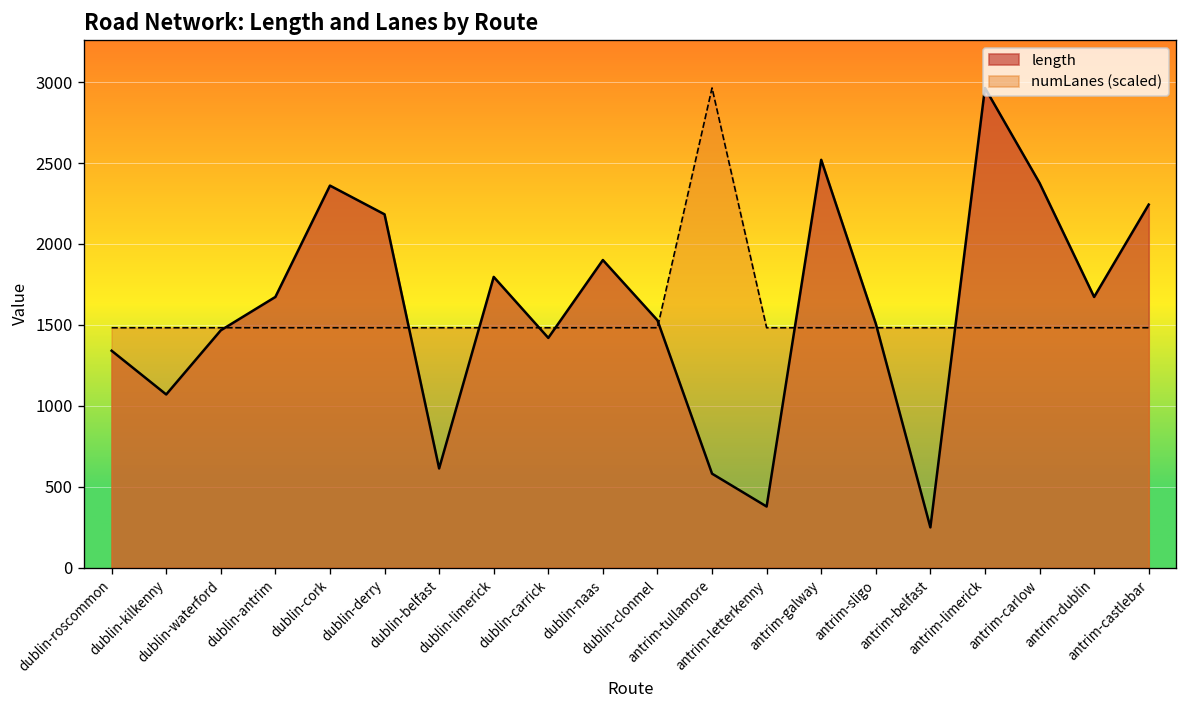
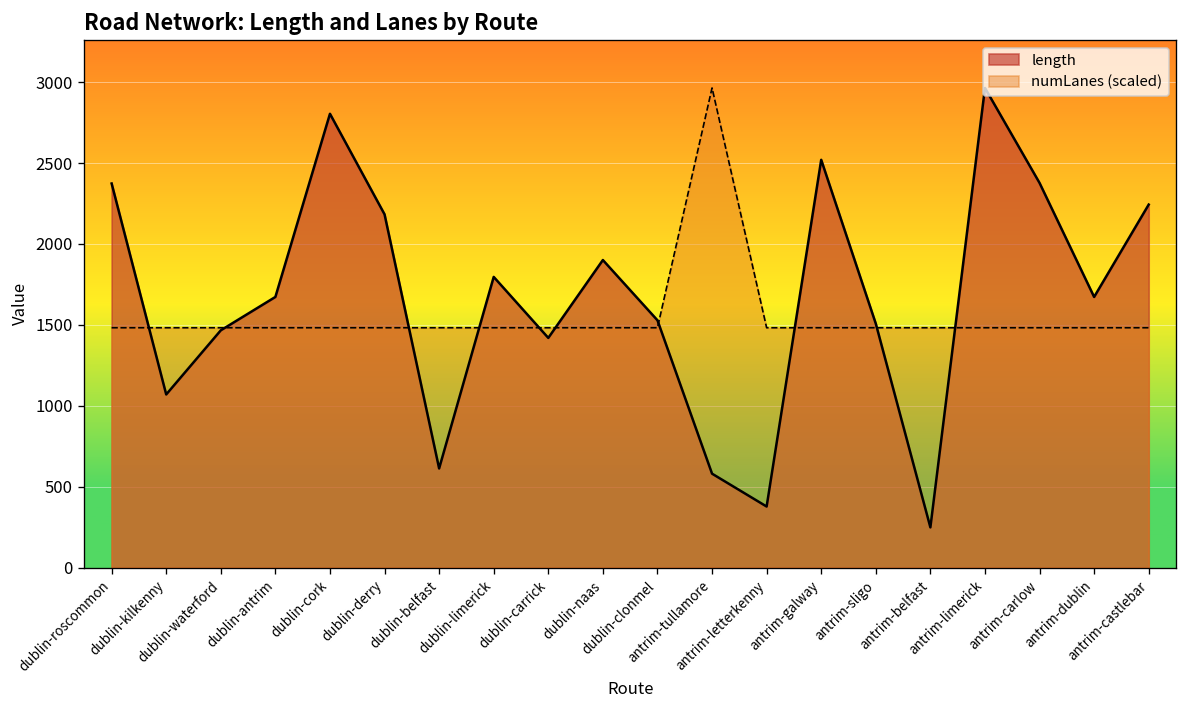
  {
    "length": {
-     "dublin-roscommon": 1340,
+     "dublin-roscommon": 2370,
      "dublin-kilkenny": 1070,
      "dublin-antrim": 1670,
-     "dublin-cork": 2360,
+     "dublin-cork": 2800,
      "dublin-derry": 2180,
      "dublin-belfast": 610,
      "dublin-limerick": 1800,
      "dublin-carrick": 1420,
      "dublin-naas": 1900,
      "dublin-clonmel": 1530,
      "antrim-tullamore": 580,
      "antrim-letterkenny": 380,
      "antrim-galway": 2520,
      "antrim-sligo": 1510,
      "antrim-belfast": 250,
      "antrim-carlow": 2380,
      "antrim-dublin": 1670,
      "antrim-castlebar": 2240
    },
    "numLanes (scaled)": {
      "dublin-roscommon": 1480,
      "dublin-kilkenny": 1480,
      "dublin-antrim": 1480,
      "dublin-cork": 1480,
      "dublin-derry": 1480,
      "dublin-belfast": 1480,
      "dublin-limerick": 1480,
      "dublin-carrick": 1480,
      "dublin-naas": 1480,
      "dublin-clonmel": 1480,
      "antrim-tullamore": 2960,
      "antrim-letterkenny": 1480,
      "antrim-galway": 1480,
      "antrim-sligo": 1480,
      "antrim-belfast": 1480,
      "antrim-limerick": 1480,
      "antrim-carlow": 1480,
      "antrim-dublin": 1480,
      "antrim-castlebar": 1480
    }
  }
